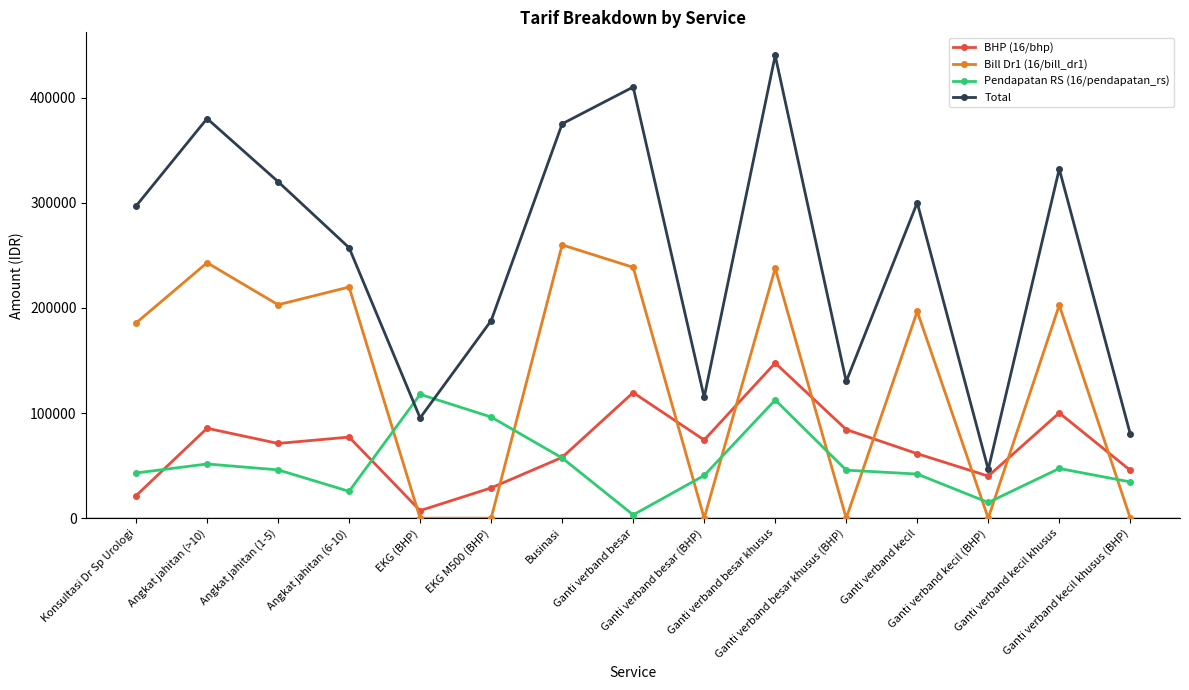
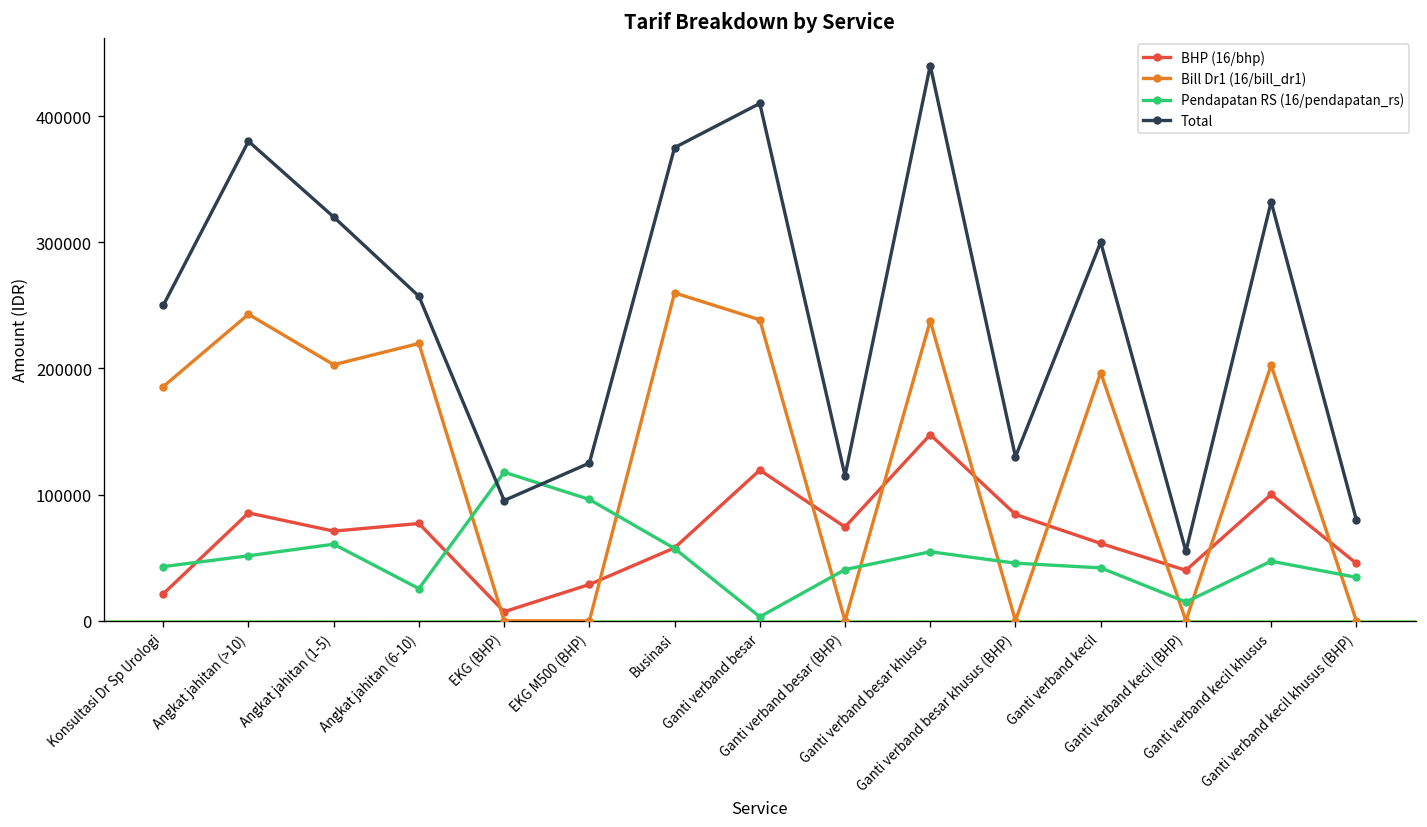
  {
    "Pendapatan RS (16/pendapatan_rs)": {
      "Konsultasi Dr Sp Urologi": 43000,
      "Angkat jahitan (>10)": 52000,
-     "Angkat jahitan (1-5)": 46000,
+     "Angkat jahitan (1-5)": 61000,
      "Angkat jahitan (6-10)": 26000,
      "EKG (BHP)": 118000,
      "EKG M500 (BHP)": 96000,
      "Ganti verband besar": 3000,
      "Ganti verband besar (BHP)": 41000,
-     "Ganti verband besar khusus": 112000,
+     "Ganti verband besar khusus": 55000,
      "Ganti verband besar khusus (BHP)": 46000,
      "Ganti verband kecil": 42000,
      "Ganti verband kecil (BHP)": 15000,
      "Ganti verband kecil khusus": 47000,
      "Ganti verband kecil khusus (BHP)": 34000
    },
    "Total": {
-     "Konsultasi Dr Sp Urologi": 297000,
+     "Konsultasi Dr Sp Urologi": 250000,
      "Angkat jahitan (>10)": 380000,
      "Angkat jahitan (1-5)": 320000,
      "Angkat jahitan (6-10)": 257000,
      "EKG (BHP)": 95000,
-     "EKG M500 (BHP)": 188000,
+     "EKG M500 (BHP)": 125000,
      "Businasi": 375000,
      "Ganti verband besar": 410000,
      "Ganti verband besar (BHP)": 115000,
      "Ganti verband besar khusus": 440000,
      "Ganti verband besar khusus (BHP)": 130000,
      "Ganti verband kecil": 300000,
-     "Ganti verband kecil (BHP)": 46000,
+     "Ganti verband kecil (BHP)": 55000,
      "Ganti verband kecil khusus": 332000,
      "Ganti verband kecil khusus (BHP)": 80000
    }
  }
